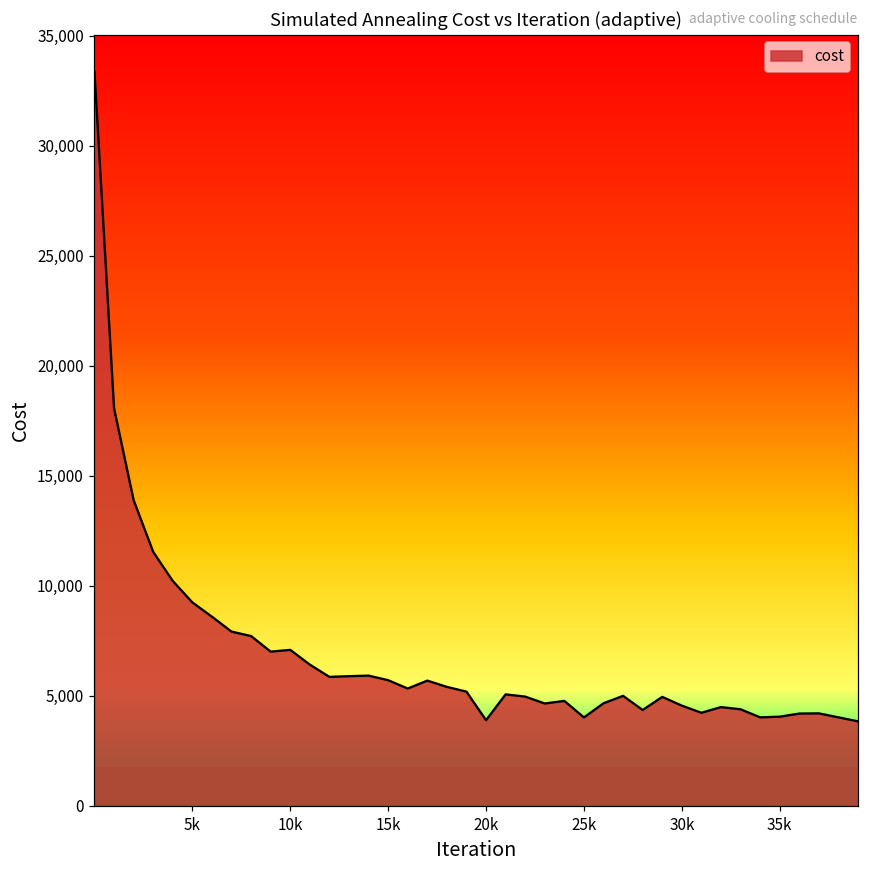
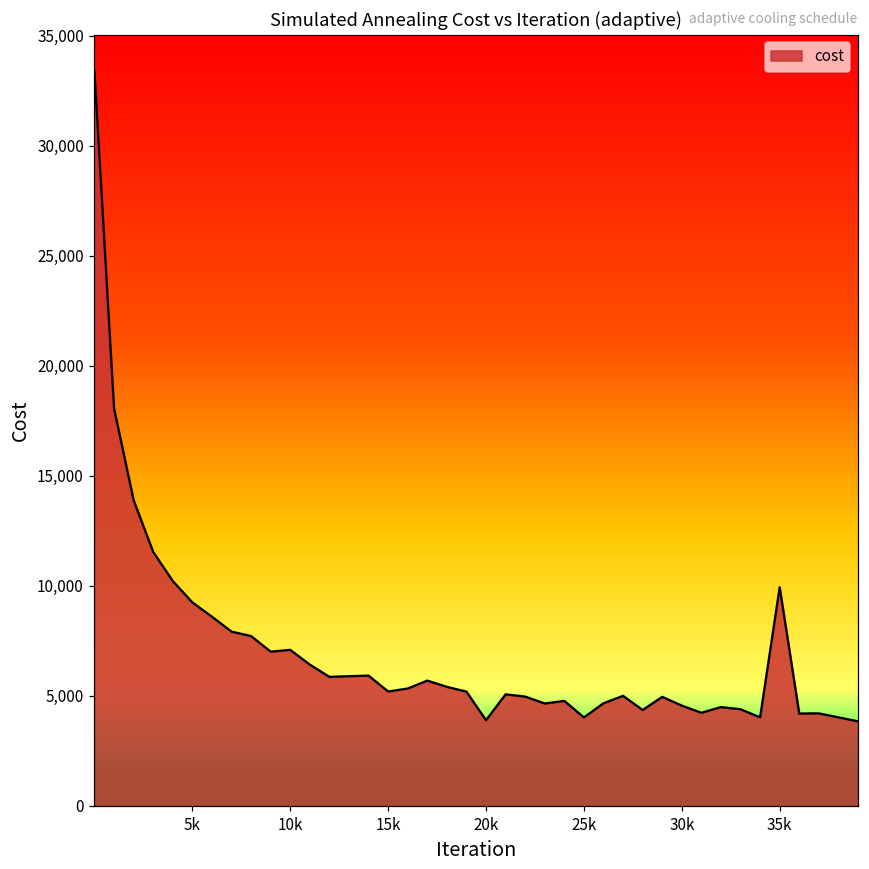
  {
    "5k": "9,300",
    "10k": "7,100",
-   "15k": "5,700",
+   "15k": "5,200",
    "20k": "3,900",
    "25k": "4,000",
    "30k": "4,600",
-   "35k": "4,100"
+   "35k": "9,900"
  }
